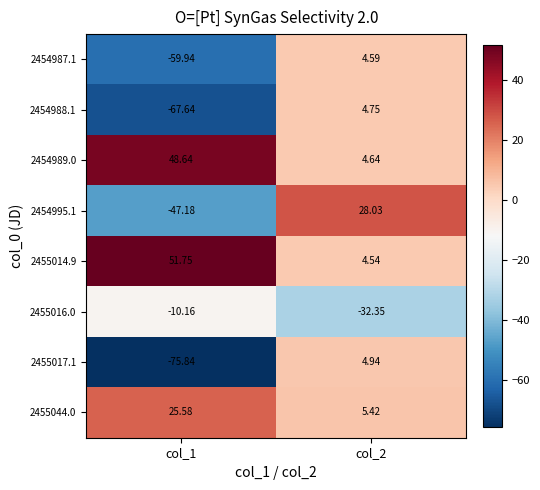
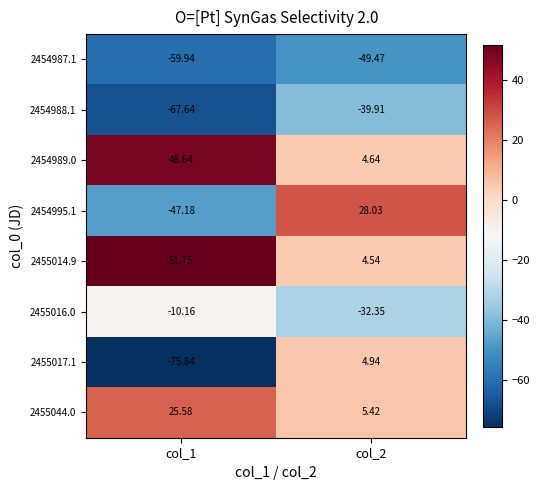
  {
    "2454987.1": {
      "col_1": -59.94,
-     "col_2": 4.59
+     "col_2": -49.47
    },
    "2454988.1": {
      "col_1": -67.64,
-     "col_2": 4.75
+     "col_2": -39.91
    },
    "2454989.0": {
      "col_1": 48.64,
      "col_2": 4.64
    },
    "2454995.1": {
      "col_1": -47.18,
      "col_2": 28.03
    },
    "2455014.9": {
      "col_1": 51.75,
      "col_2": 4.54
    },
    "2455016.0": {
      "col_1": -10.16,
      "col_2": -32.35
    },
    "2455017.1": {
      "col_1": -75.84,
      "col_2": 4.94
    },
    "2455044.0": {
      "col_1": 25.58,
      "col_2": 5.42
    }
  }
